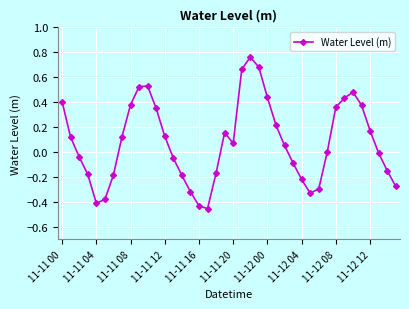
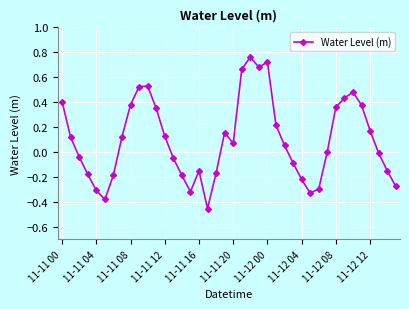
  {
    "11-11 00": 0.40,
-   "11-11 04": -0.41,
+   "11-11 04": -0.31,
    "11-11 08": 0.38,
    "11-11 12": 0.13,
-   "11-11 16": -0.43,
+   "11-11 16": -0.15,
    "11-11 20": 0.07,
-   "11-12 00": 0.44,
+   "11-12 00": 0.72,
    "11-12 04": -0.22,
    "11-12 08": 0.36,
    "11-12 12": 0.17
  }
